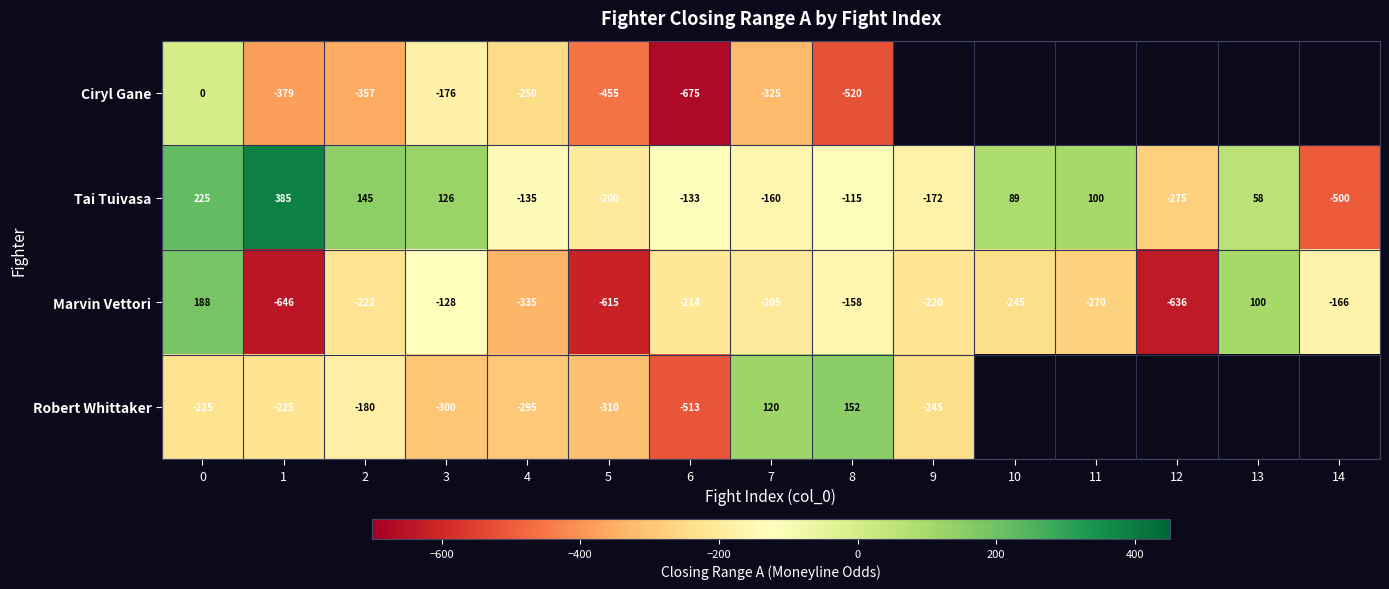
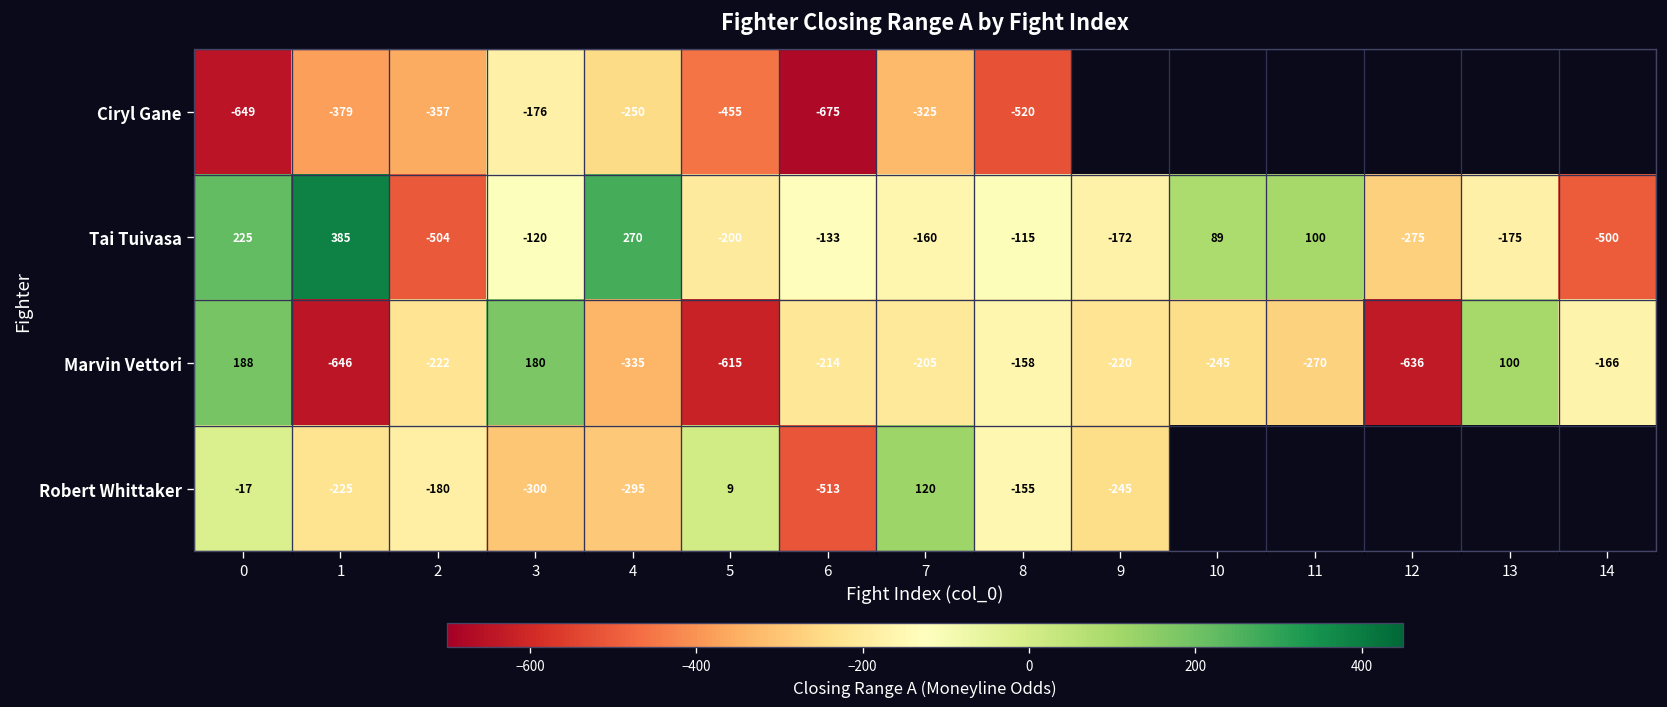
  {
    "Ciryl Gane": {
-     "0": 0,
+     "0": -649,
      "1": -379,
      "2": -357,
      "3": -176,
      "4": -250,
      "5": -455,
      "6": -675,
      "7": -325,
      "8": -520
    },
    "Tai Tuivasa": {
      "0": 225,
      "1": 385,
-     "2": 145,
-     "3": 126,
-     "4": -135,
+     "2": -504,
+     "3": -120,
+     "4": 270,
      "5": -200,
      "6": -133,
      "7": -160,
      "8": -115,
      "9": -172,
      "10": 89,
      "11": 100,
      "12": -275,
-     "13": 58,
+     "13": -175,
      "14": -500
    },
    "Marvin Vettori": {
      "0": 188,
      "1": -646,
      "2": -222,
-     "3": -128,
+     "3": 180,
      "4": -335,
      "5": -615,
      "6": -214,
      "7": -205,
      "8": -158,
      "9": -220,
      "10": -245,
      "11": -270,
      "12": -636,
      "13": 100,
      "14": -166
    },
    "Robert Whittaker": {
-     "0": -225,
+     "0": -17,
      "1": -225,
      "2": -180,
      "3": -300,
      "4": -295,
-     "5": -310,
+     "5": 9,
      "6": -513,
      "7": 120,
-     "8": 152,
+     "8": -155,
      "9": -245
    }
  }
